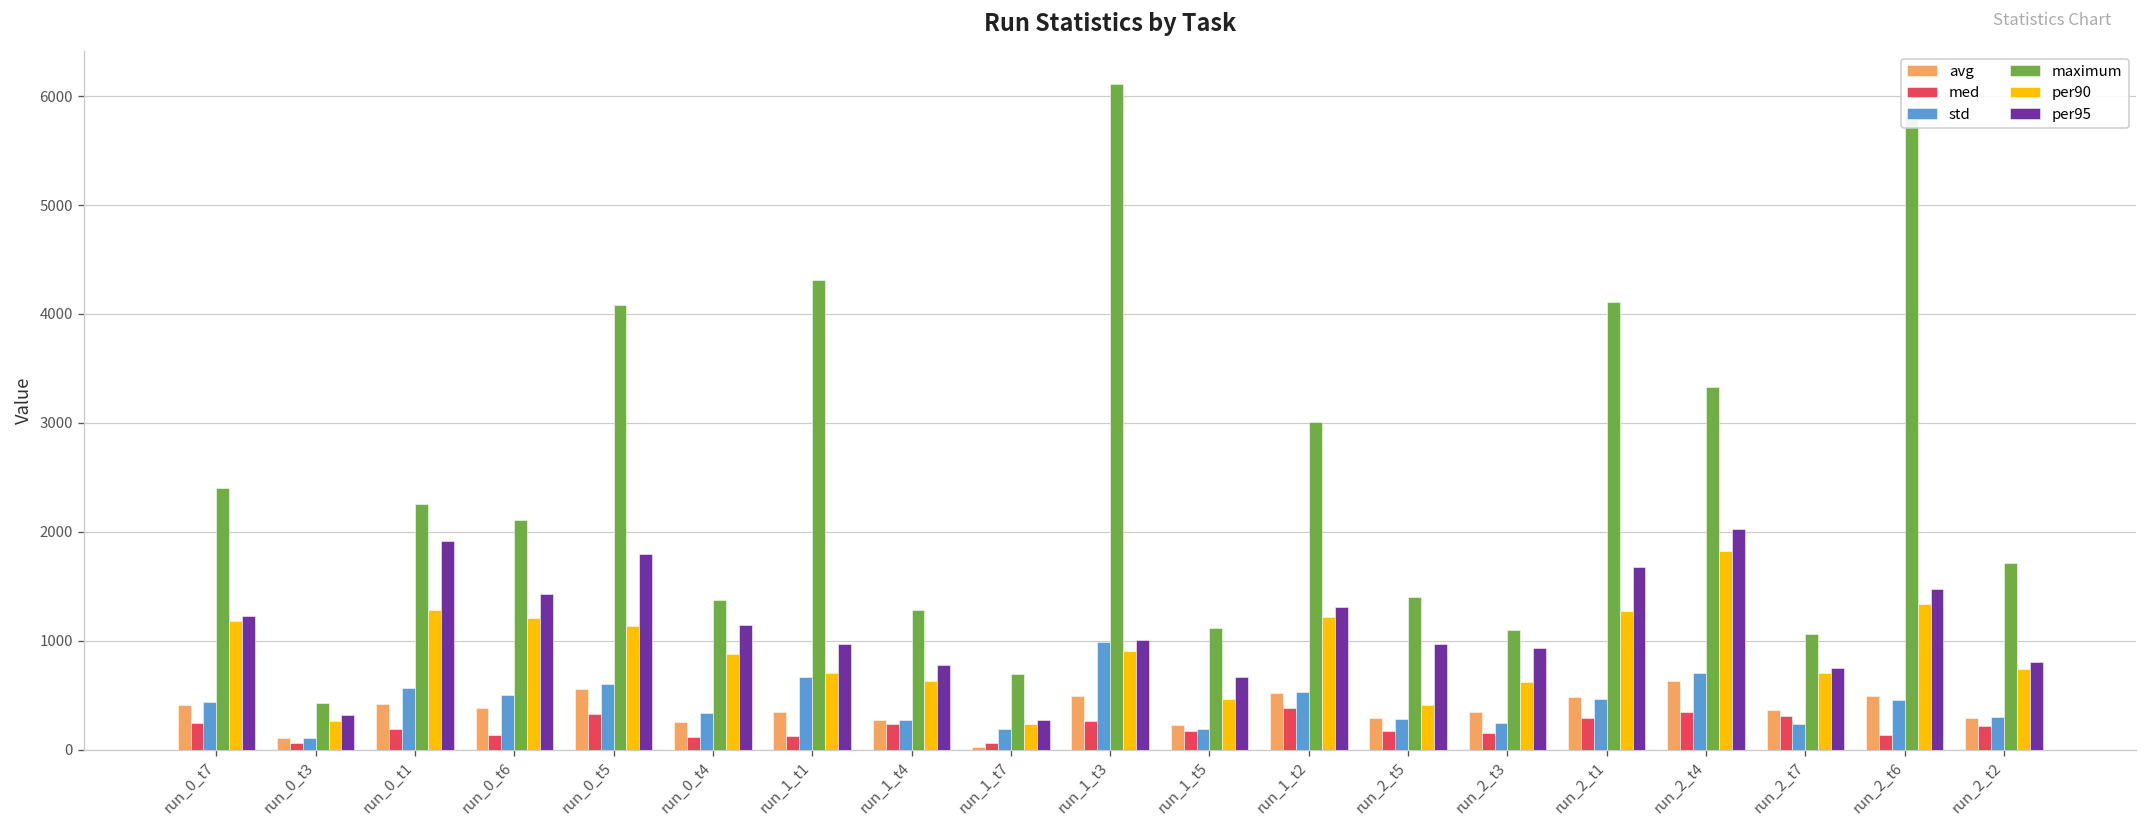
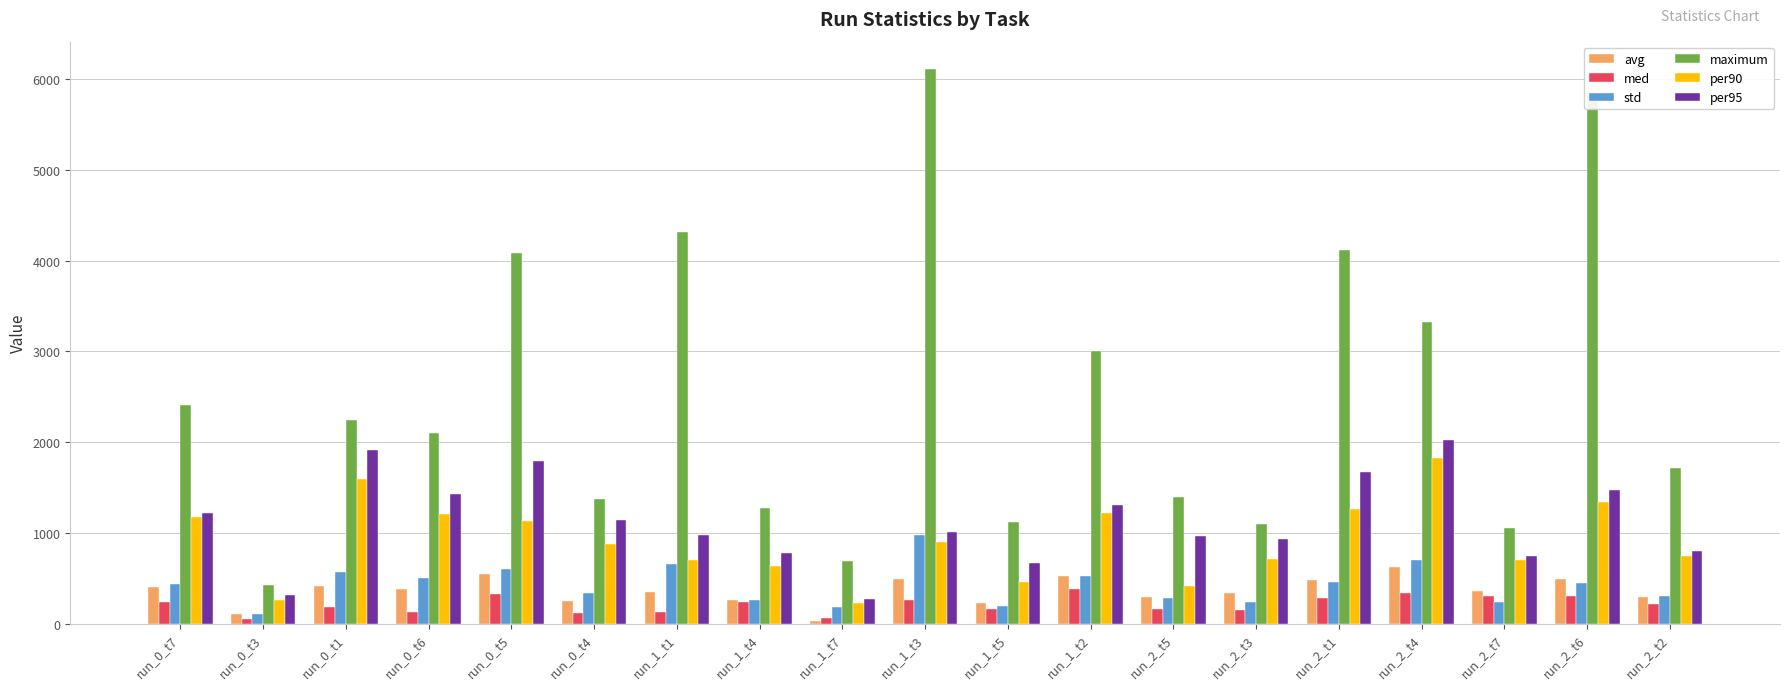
  {
    "avg": {
      "run_0_t7": 400,
      "run_0_t3": 100,
      "run_0_t1": 400,
      "run_0_t6": 400,
      "run_0_t5": 600,
      "run_0_t4": 300,
      "run_1_t1": 300,
      "run_1_t4": 300,
      "run_1_t3": 500,
      "run_1_t5": 200,
      "run_1_t2": 500,
      "run_2_t5": 300,
      "run_2_t3": 300,
      "run_2_t1": 500,
      "run_2_t4": 600,
      "run_2_t7": 400,
      "run_2_t6": 500,
      "run_2_t2": 300
    },
    "med": {
      "run_0_t7": 200,
      "run_0_t3": 100,
      "run_0_t1": 200,
      "run_0_t6": 100,
      "run_0_t5": 300,
      "run_0_t4": 100,
      "run_1_t1": 100,
      "run_1_t4": 200,
      "run_1_t7": 100,
      "run_1_t3": 300,
      "run_1_t5": 200,
      "run_1_t2": 400,
      "run_2_t5": 200,
      "run_2_t3": 200,
      "run_2_t1": 300,
      "run_2_t4": 300,
      "run_2_t7": 300,
-     "run_2_t6": 100,
+     "run_2_t6": 300,
      "run_2_t2": 200
    },
    "std": {
      "run_0_t7": 400,
      "run_0_t3": 100,
      "run_0_t1": 600,
      "run_0_t6": 500,
      "run_0_t5": 600,
      "run_0_t4": 300,
      "run_1_t1": 700,
      "run_1_t4": 300,
      "run_1_t7": 200,
      "run_1_t3": 1000,
      "run_1_t5": 200,
      "run_1_t2": 500,
      "run_2_t5": 300,
      "run_2_t3": 200,
      "run_2_t1": 500,
      "run_2_t4": 700,
      "run_2_t7": 200,
      "run_2_t6": 500,
      "run_2_t2": 300
    },
    "maximum": {
      "run_0_t7": 2400,
      "run_0_t3": 400,
      "run_0_t1": 2300,
      "run_0_t6": 2100,
      "run_0_t5": 4100,
      "run_0_t4": 1400,
      "run_1_t1": 4300,
      "run_1_t4": 1300,
      "run_1_t7": 700,
      "run_1_t3": 6100,
      "run_1_t5": 1100,
      "run_1_t2": 3000,
      "run_2_t5": 1400,
      "run_2_t3": 1100,
      "run_2_t1": 4100,
      "run_2_t4": 3300,
      "run_2_t7": 1100,
      "run_2_t2": 1700
    },
    "per90": {
      "run_0_t7": 1200,
      "run_0_t3": 300,
-     "run_0_t1": 1300,
+     "run_0_t1": 1600,
      "run_0_t6": 1200,
      "run_0_t5": 1100,
      "run_0_t4": 900,
      "run_1_t1": 700,
      "run_1_t4": 600,
      "run_1_t7": 200,
      "run_1_t3": 900,
      "run_1_t5": 500,
      "run_1_t2": 1200,
      "run_2_t5": 400,
-     "run_2_t3": 600,
+     "run_2_t3": 700,
      "run_2_t1": 1300,
      "run_2_t4": 1800,
      "run_2_t7": 700,
      "run_2_t6": 1300,
      "run_2_t2": 700
    },
    "per95": {
      "run_0_t7": 1200,
      "run_0_t3": 300,
      "run_0_t1": 1900,
      "run_0_t6": 1400,
      "run_0_t5": 1800,
      "run_0_t4": 1100,
      "run_1_t1": 1000,
      "run_1_t4": 800,
      "run_1_t7": 300,
      "run_1_t3": 1000,
      "run_1_t5": 700,
      "run_1_t2": 1300,
      "run_2_t5": 1000,
      "run_2_t3": 900,
      "run_2_t1": 1700,
      "run_2_t4": 2000,
      "run_2_t7": 700,
      "run_2_t6": 1500,
      "run_2_t2": 800
    }
  }
